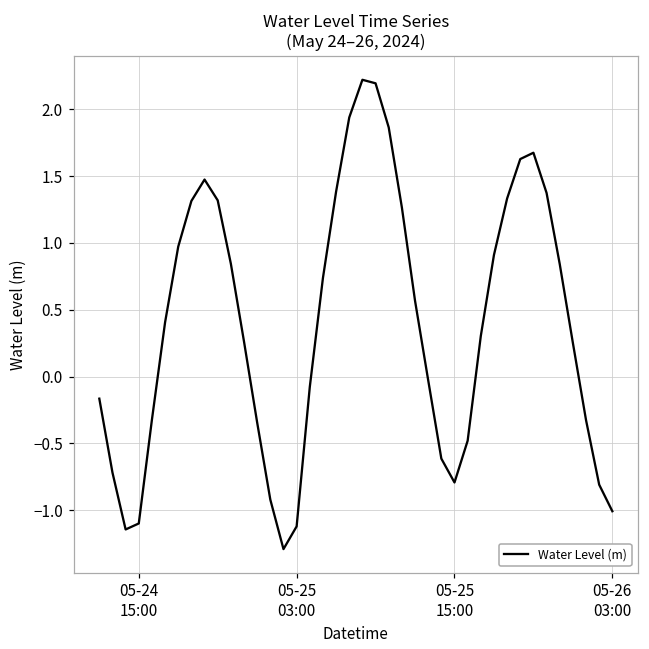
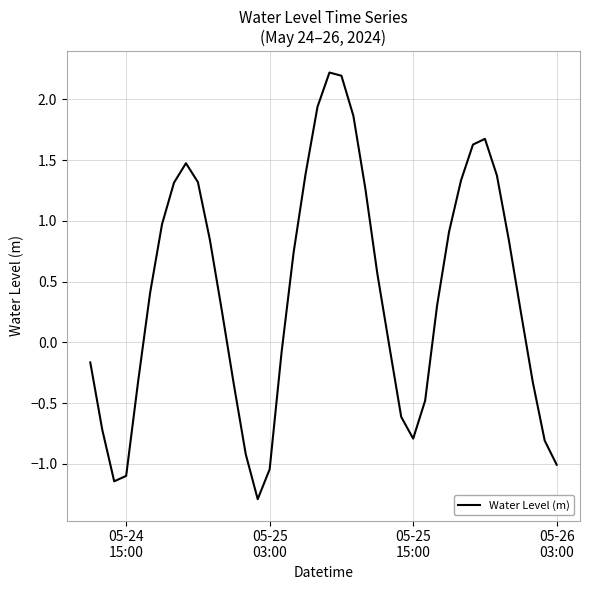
  {
    "05-24 15:00": -1.10,
-   "05-25 03:00": -1.12,
+   "05-25 03:00": -1.04,
    "05-25 15:00": -0.79,
    "05-26 03:00": -1.01
  }
